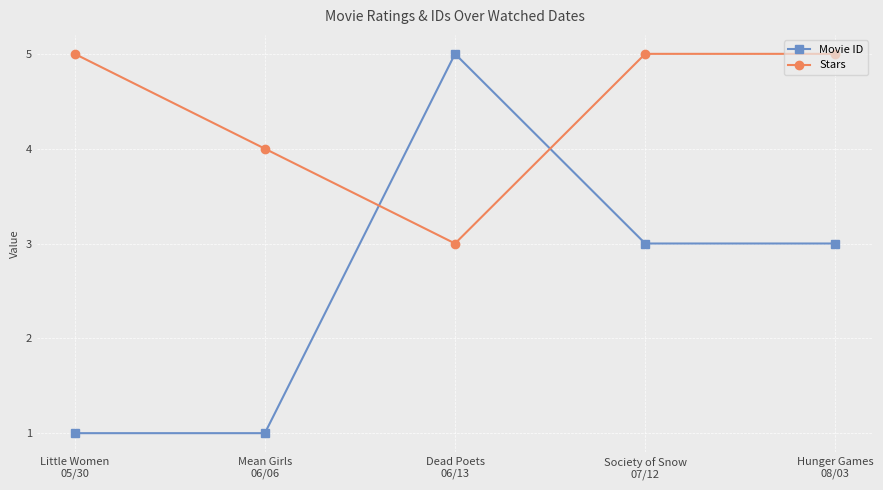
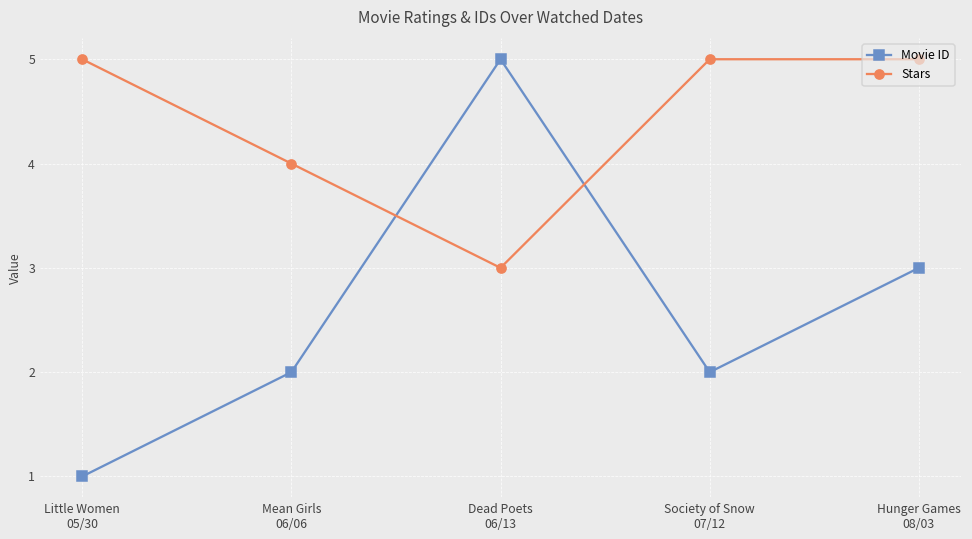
  {
    "Movie ID": {
      "Little Women 05/30": 1,
-     "Mean Girls 06/06": 1,
+     "Mean Girls 06/06": 2,
      "Dead Poets 06/13": 5,
-     "Society of Snow 07/12": 3,
+     "Society of Snow 07/12": 2,
      "Hunger Games 08/03": 3
    },
    "Stars": {
      "Little Women 05/30": 5,
      "Mean Girls 06/06": 4,
      "Dead Poets 06/13": 3,
      "Society of Snow 07/12": 5
    }
  }
